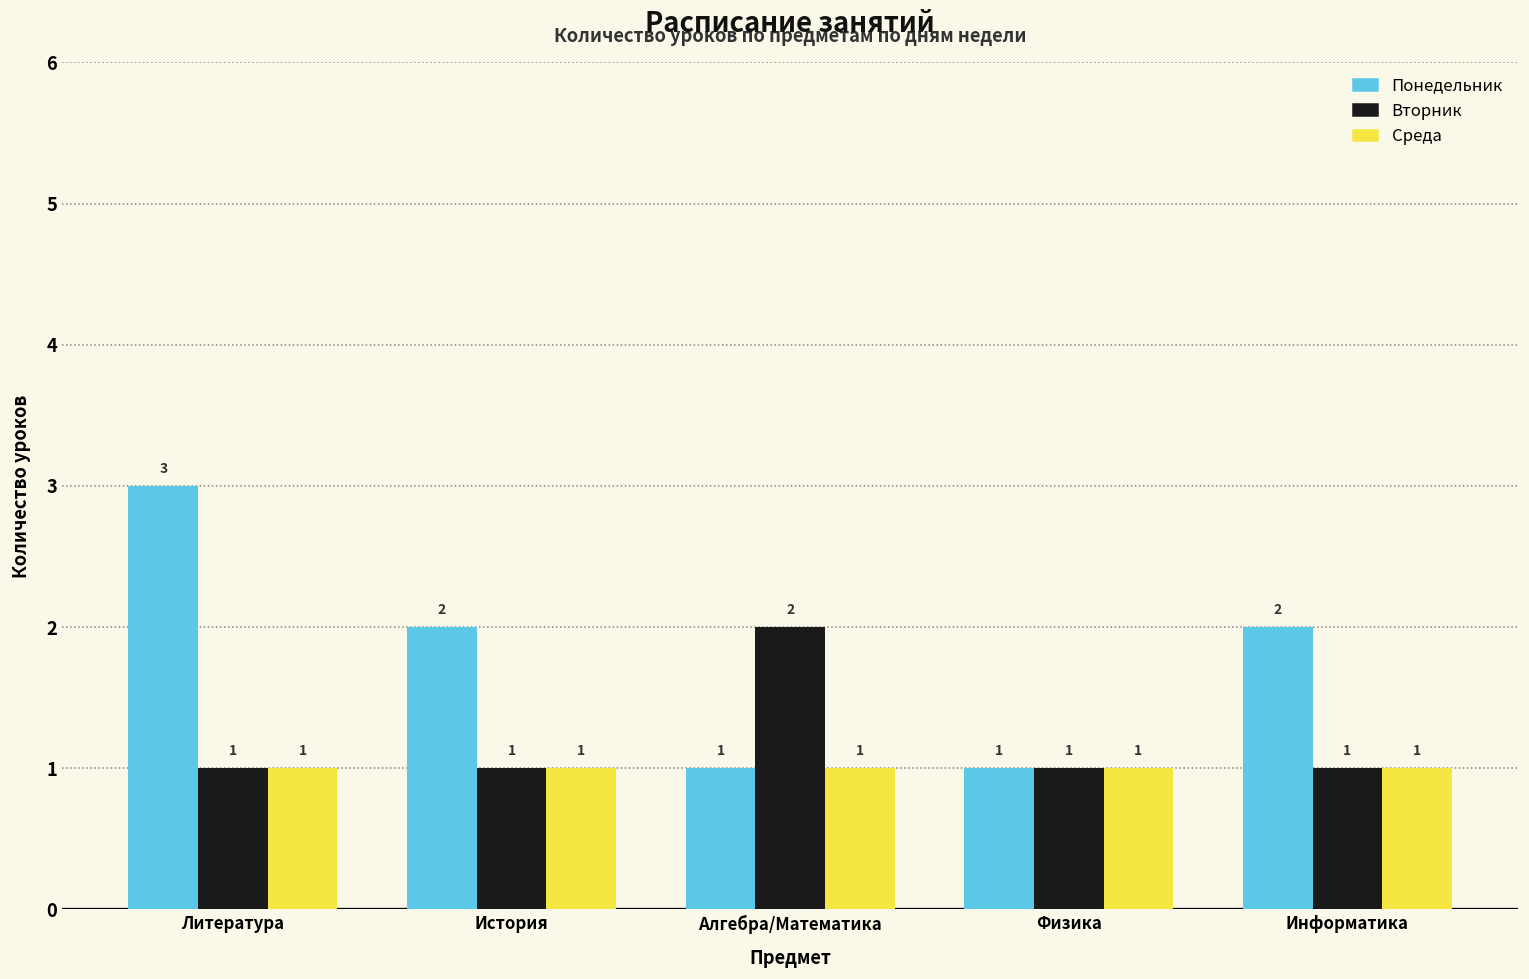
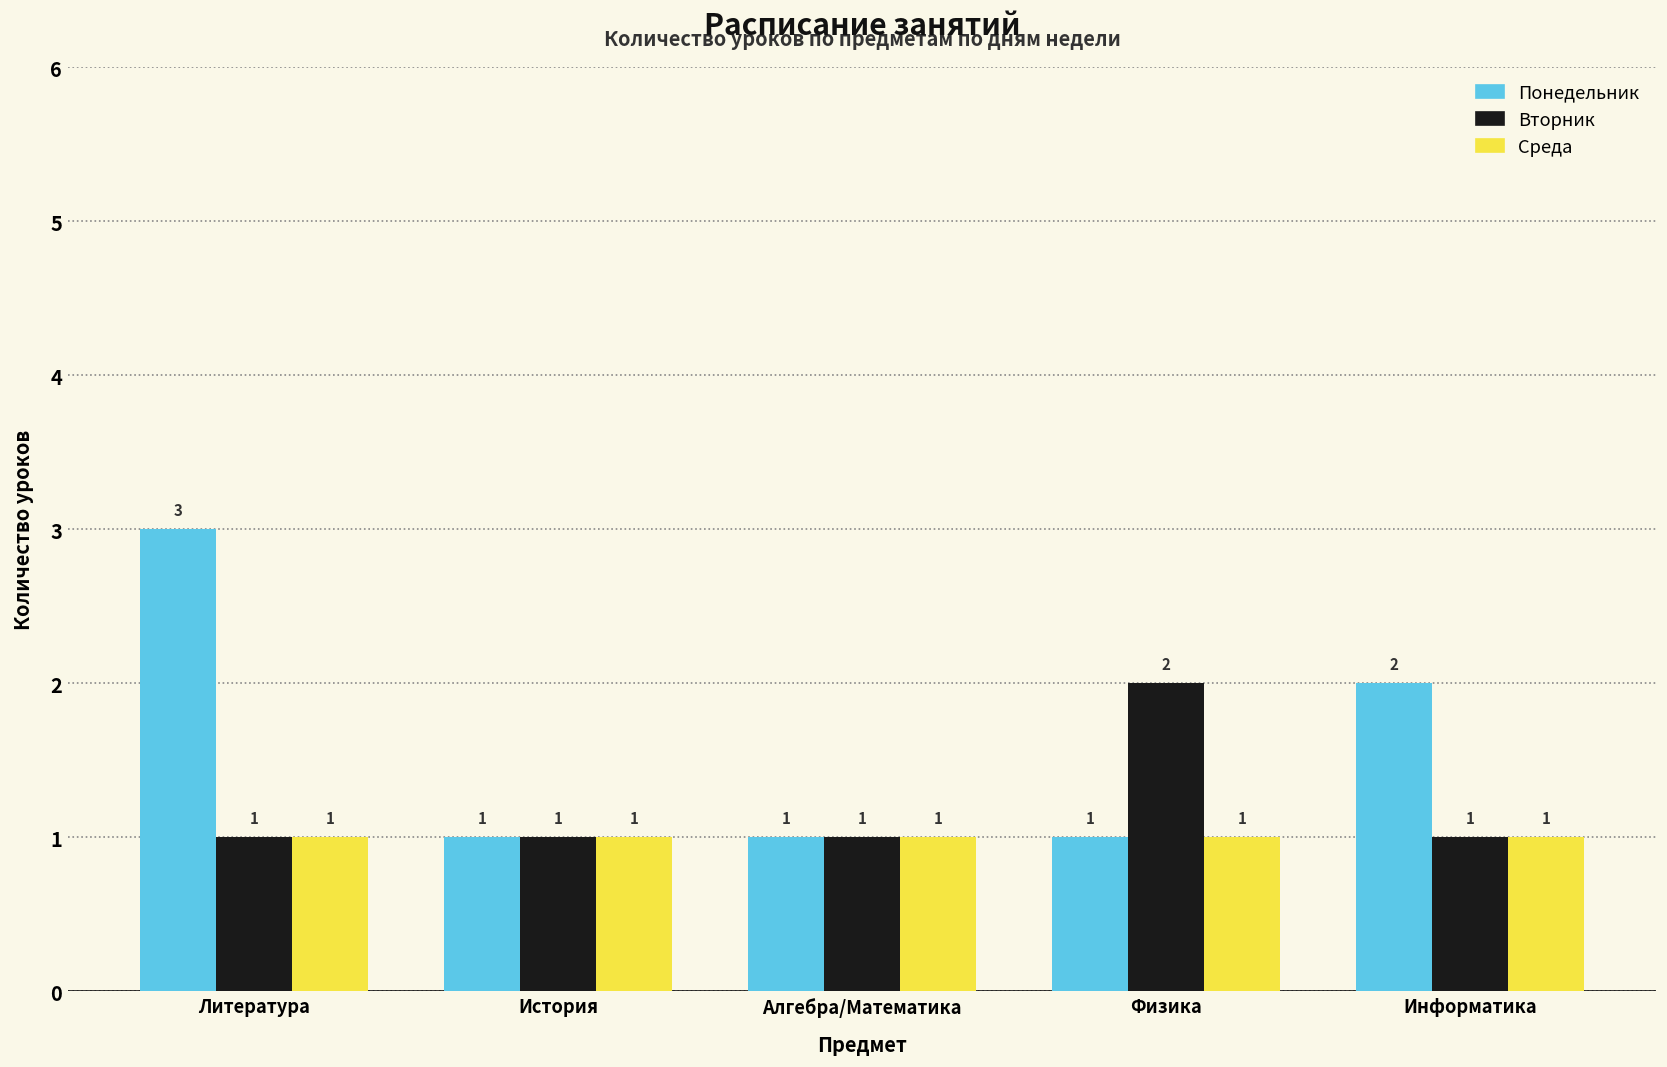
  {
    "Понедельник": {
      "Литература": 3,
-     "История": 2,
+     "История": 1,
      "Алгебра/Математика": 1,
      "Физика": 1,
      "Информатика": 2
    },
    "Вторник": {
      "Литература": 1,
      "История": 1,
-     "Алгебра/Математика": 2,
-     "Физика": 1,
+     "Алгебра/Математика": 1,
+     "Физика": 2,
      "Информатика": 1
    },
    "Среда": {
      "Литература": 1,
      "История": 1,
      "Алгебра/Математика": 1,
      "Физика": 1,
      "Информатика": 1
    }
  }
